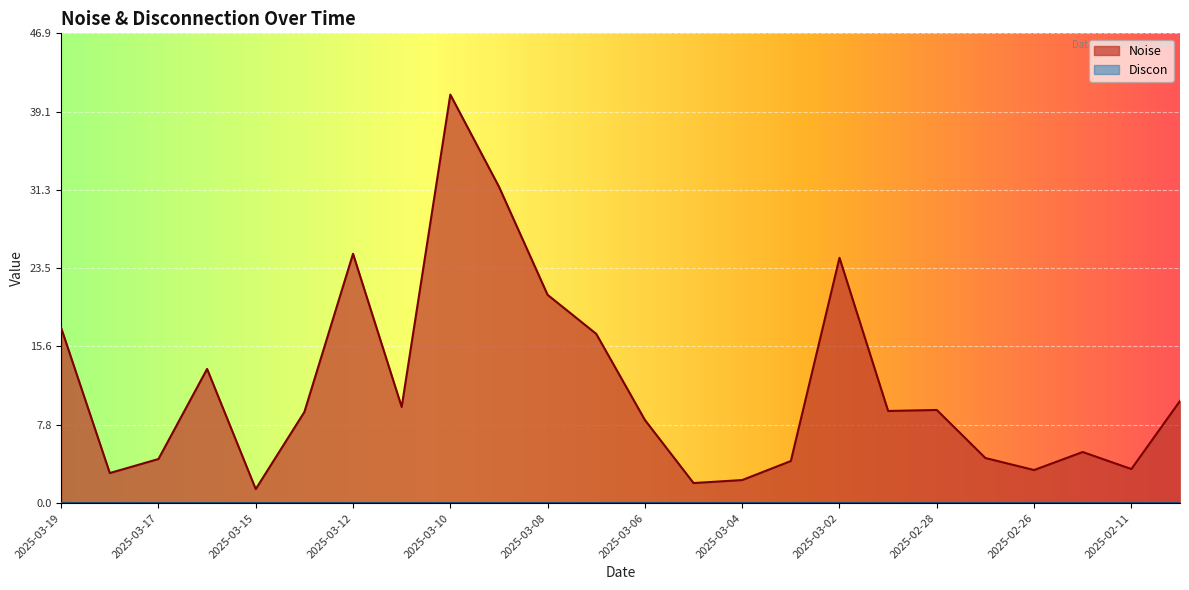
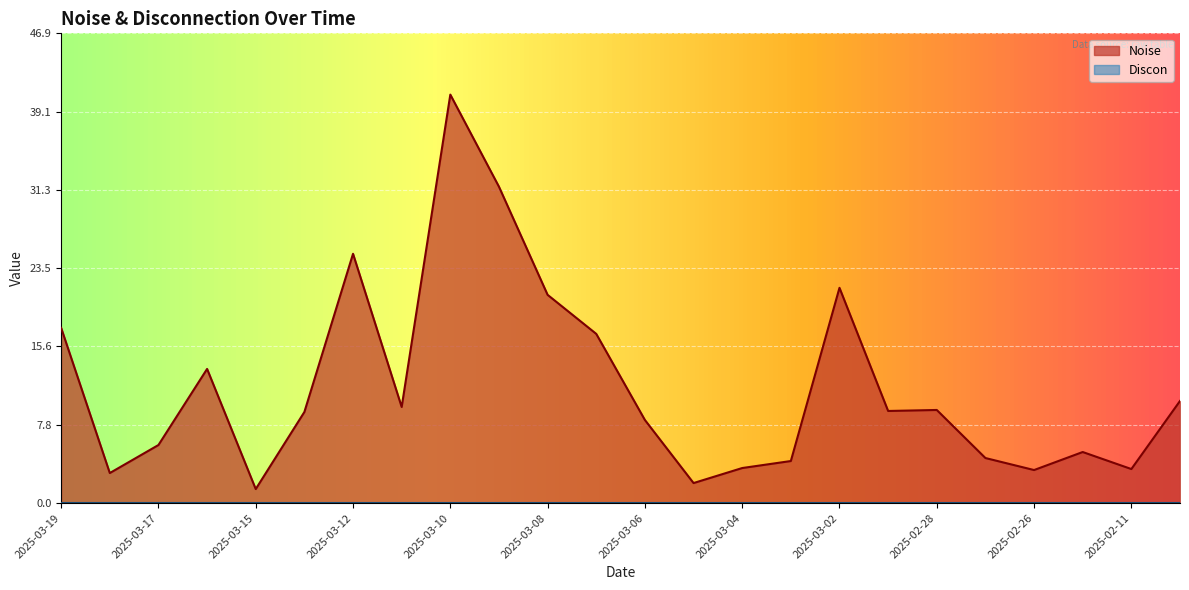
  {
    "Noise": {
      "2025-03-19": 17.5,
-     "2025-03-17": 4.4,
+     "2025-03-17": 5.8,
      "2025-03-15": 1.4,
      "2025-03-12": 24.9,
      "2025-03-10": 40.8,
      "2025-03-08": 20.8,
      "2025-03-06": 8.3,
-     "2025-03-04": 2.3,
-     "2025-03-02": 24.5,
+     "2025-03-04": 3.5,
+     "2025-03-02": 21.5,
      "2025-02-28": 9.3,
      "2025-02-26": 3.3,
      "2025-02-11": 3.4
    },
    "Discon": {
      "2025-03-19": 0.0,
      "2025-03-17": 0.0,
      "2025-03-15": 0.0,
      "2025-03-12": 0.0,
      "2025-03-10": 0.0,
      "2025-03-08": 0.0,
      "2025-03-06": 0.0,
      "2025-03-04": 0.0,
      "2025-03-02": 0.0,
      "2025-02-28": 0.0,
      "2025-02-26": 0.0,
      "2025-02-11": 0.0
    }
  }
